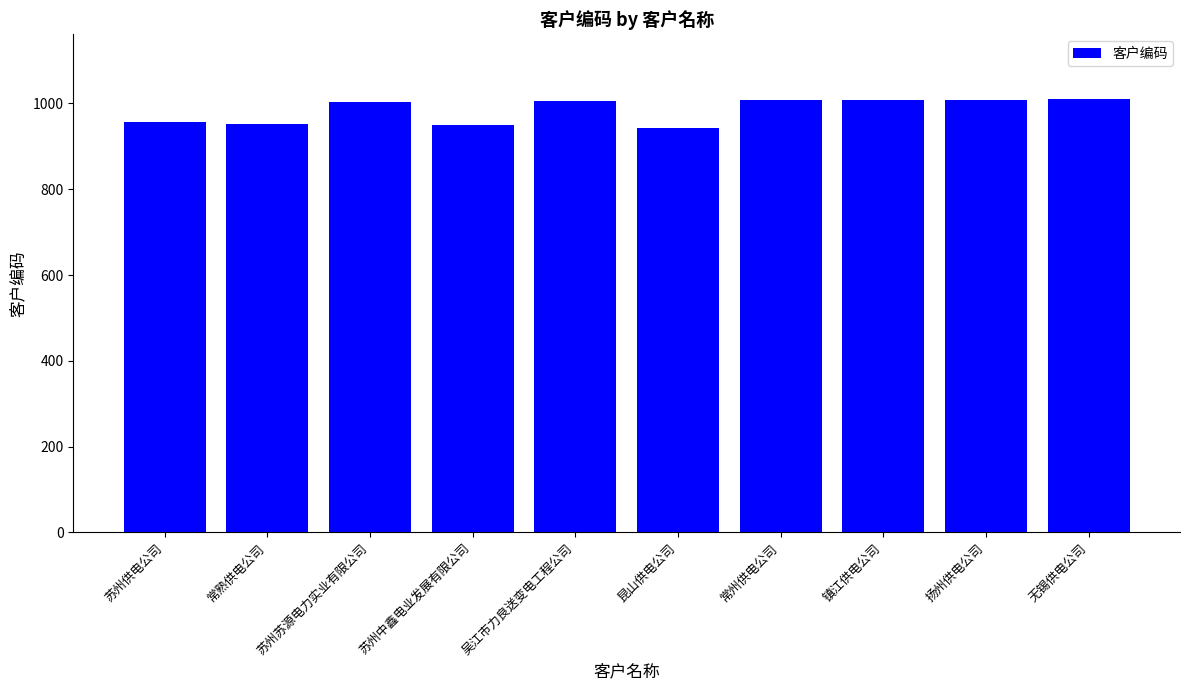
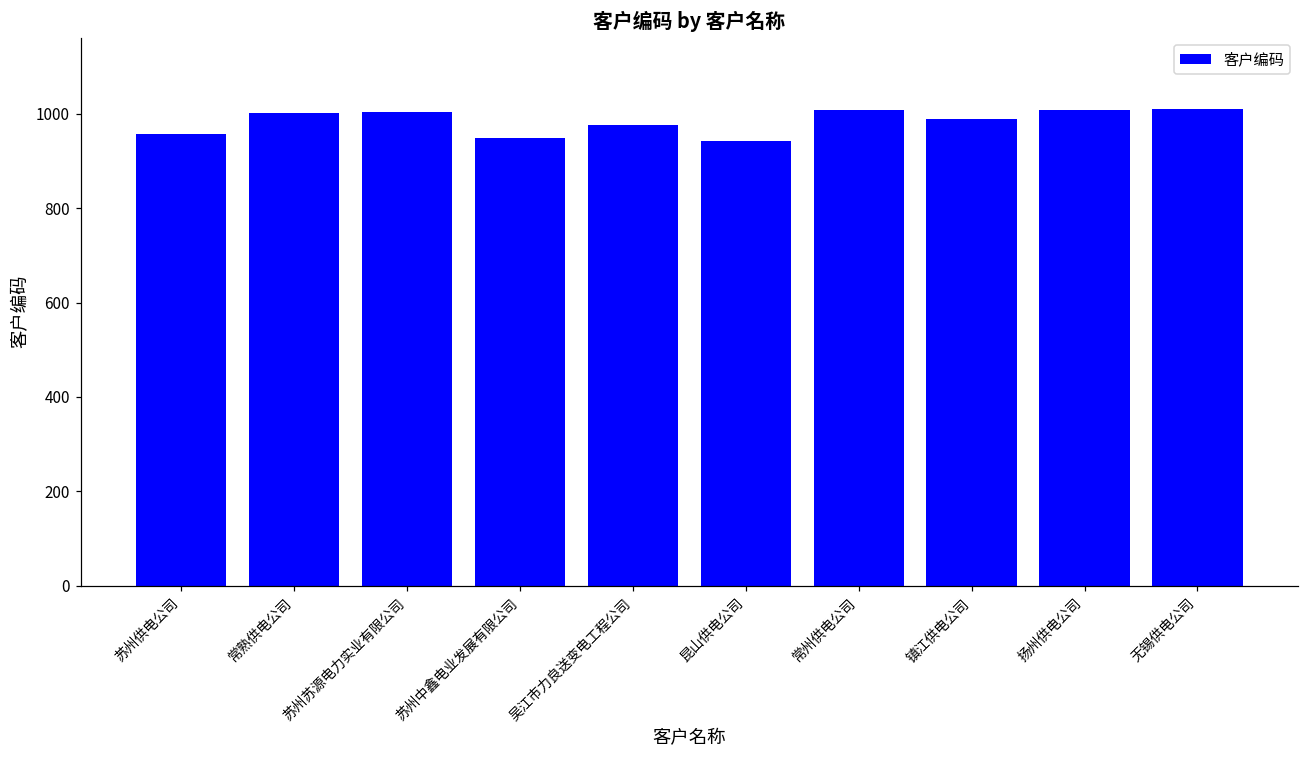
  {
    "苏州供电公司": 960,
-   "常熟供电公司": 950,
+   "常熟供电公司": 1000,
    "苏州苏源电力实业有限公司": 1000,
    "苏州中鑫电业发展有限公司": 950,
-   "吴江市力良送变电工程公司": 1010,
+   "吴江市力良送变电工程公司": 980,
    "昆山供电公司": 940,
    "常州供电公司": 1010,
-   "镇江供电公司": 1010,
+   "镇江供电公司": 990,
    "扬州供电公司": 1010,
    "无锡供电公司": 1010
  }
